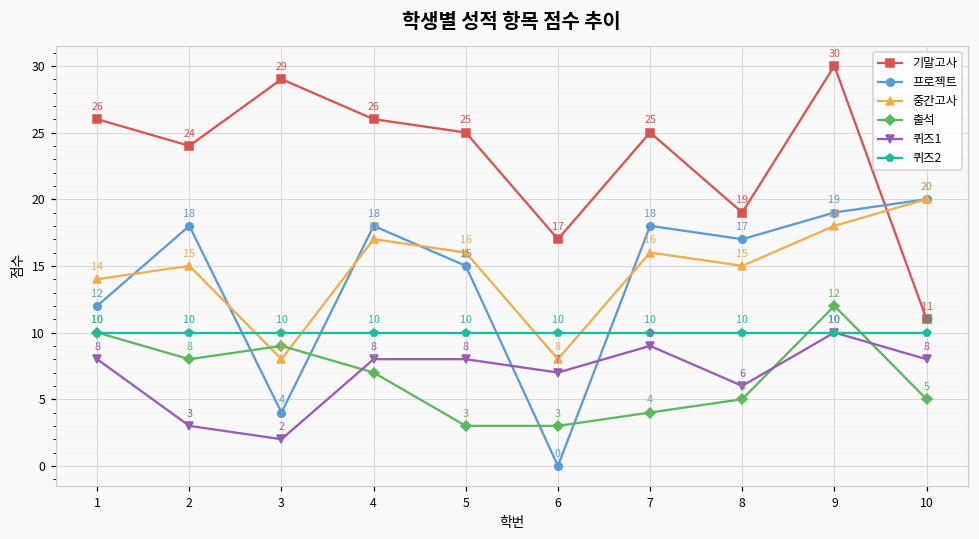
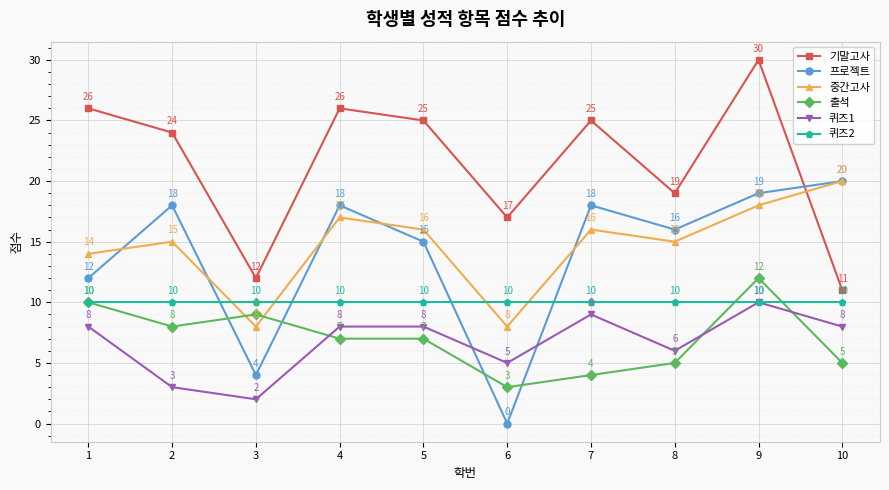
  {
    "기말고사": {
      "1": 26,
      "2": 24,
-     "3": 29,
+     "3": 12,
      "4": 26,
      "5": 25,
      "6": 17,
      "7": 25,
      "8": 19,
      "9": 30,
      "10": 11
    },
    "프로젝트": {
      "1": 12,
      "2": 18,
      "3": 4,
      "4": 18,
      "6": 0,
      "7": 18,
-     "8": 17,
+     "8": 16,
      "9": 19
    },
    "중간고사": {
      "1": 14,
      "2": 15,
      "5": 16,
      "6": 8,
      "7": 16,
      "8": 15
    },
    "출석": {
      "2": 8,
-     "5": 3,
+     "5": 7,
      "6": 3,
      "7": 4,
      "9": 12,
      "10": 5
    },
    "퀴즈1": {
      "1": 8,
      "2": 3,
      "3": 2,
      "4": 8,
      "5": 8,
-     "6": 7,
+     "6": 5,
      "8": 6,
      "10": 8
    },
    "퀴즈2": {
      "2": 10,
      "3": 10,
      "4": 10,
      "5": 10,
      "6": 10,
      "7": 10,
      "8": 10
    }
  }
